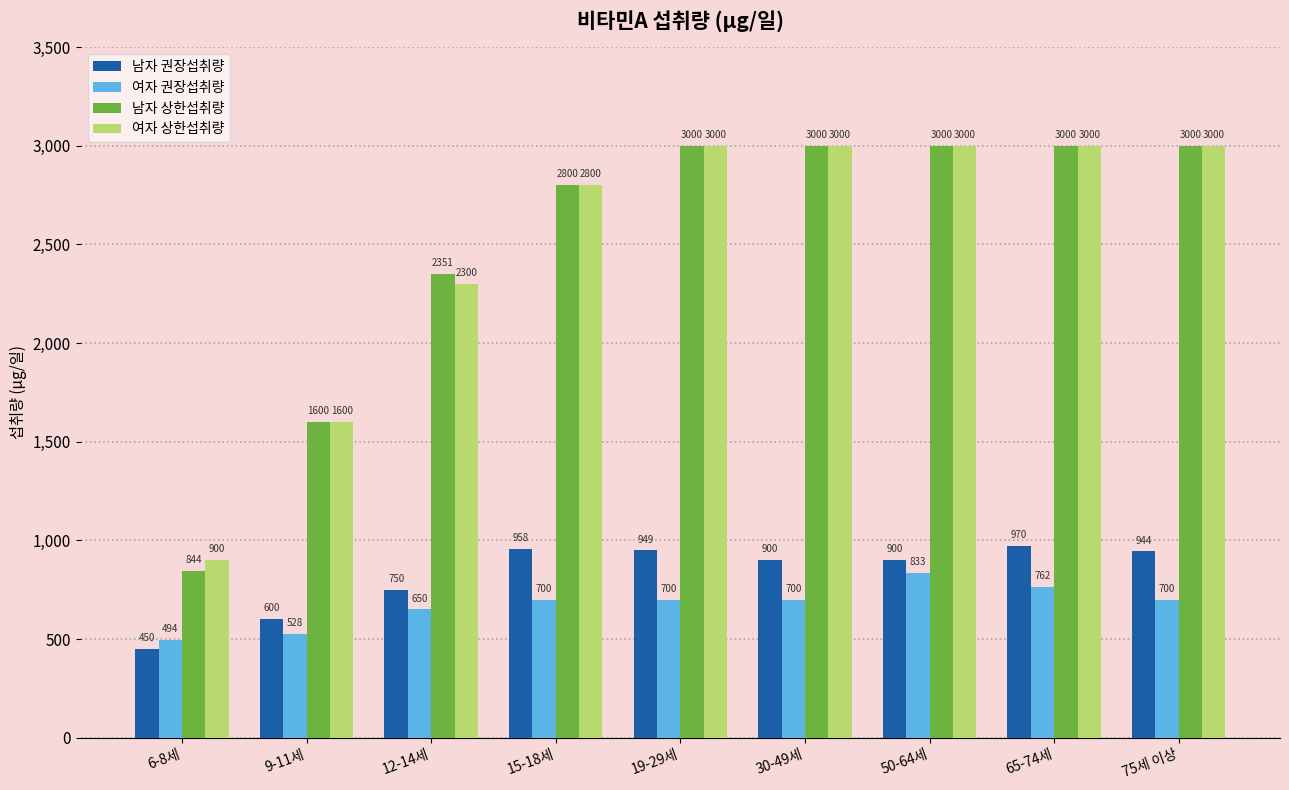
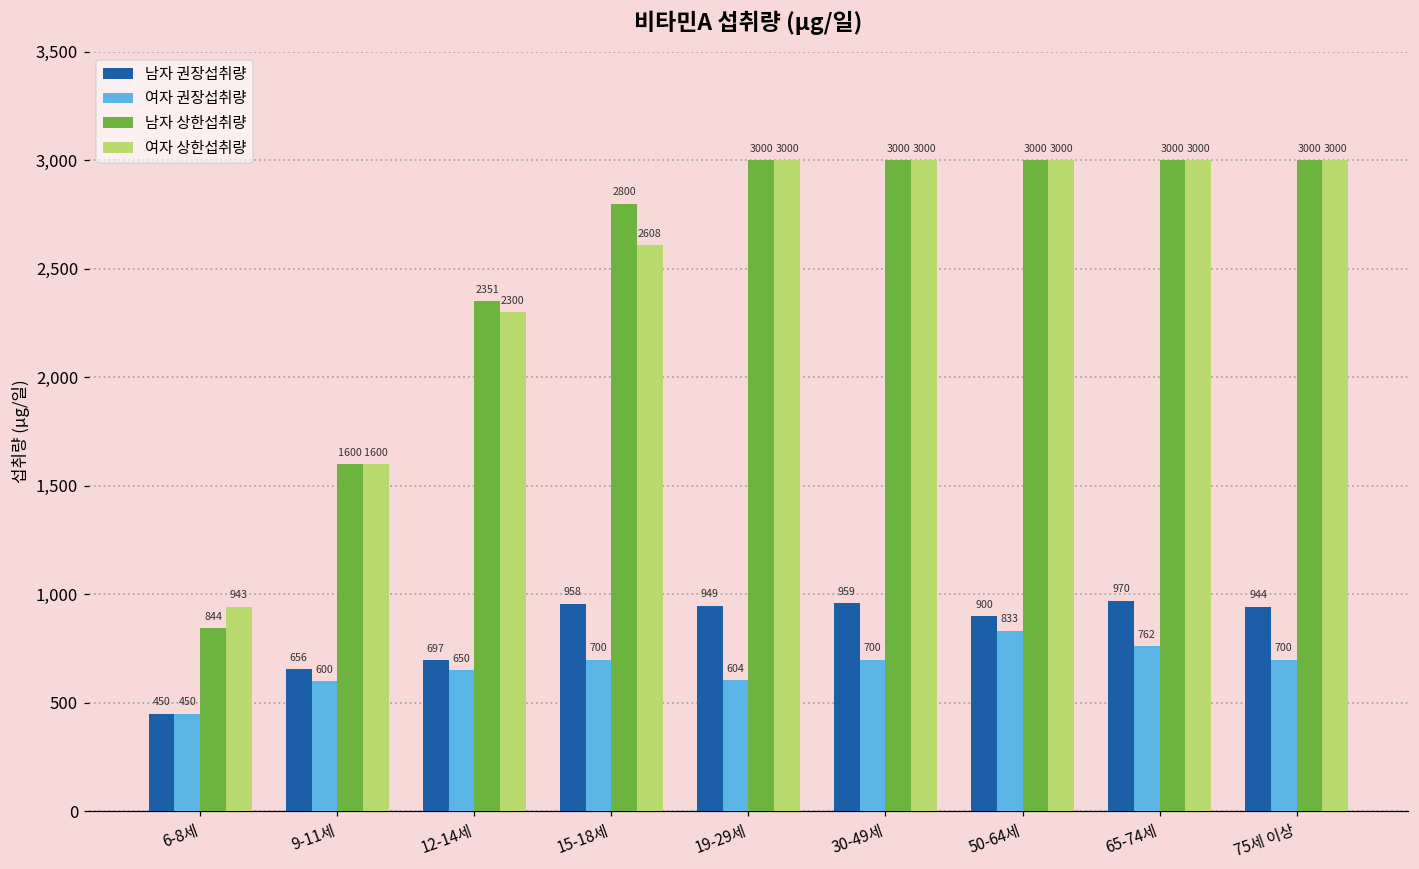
  {
    "남자 권장섭취량": {
      "6-8세": 450,
-     "9-11세": 600,
-     "12-14세": 750,
+     "9-11세": 656,
+     "12-14세": 697,
      "15-18세": 958,
      "19-29세": 949,
-     "30-49세": 900,
+     "30-49세": 959,
      "50-64세": 900,
      "65-74세": 970,
      "75세 이상": 944
    },
    "여자 권장섭취량": {
-     "6-8세": 494,
-     "9-11세": 528,
+     "6-8세": 450,
+     "9-11세": 600,
      "12-14세": 650,
      "15-18세": 700,
-     "19-29세": 700,
+     "19-29세": 604,
      "30-49세": 700,
      "50-64세": 833,
      "65-74세": 762,
      "75세 이상": 700
    },
    "남자 상한섭취량": {
      "6-8세": 844,
      "9-11세": 1600,
      "12-14세": 2351,
      "15-18세": 2800,
      "19-29세": 3000,
      "30-49세": 3000,
      "50-64세": 3000,
      "65-74세": 3000,
      "75세 이상": 3000
    },
    "여자 상한섭취량": {
-     "6-8세": 900,
+     "6-8세": 943,
      "9-11세": 1600,
      "12-14세": 2300,
-     "15-18세": 2800,
+     "15-18세": 2608,
      "19-29세": 3000,
      "30-49세": 3000,
      "50-64세": 3000,
      "65-74세": 3000,
      "75세 이상": 3000
    }
  }
